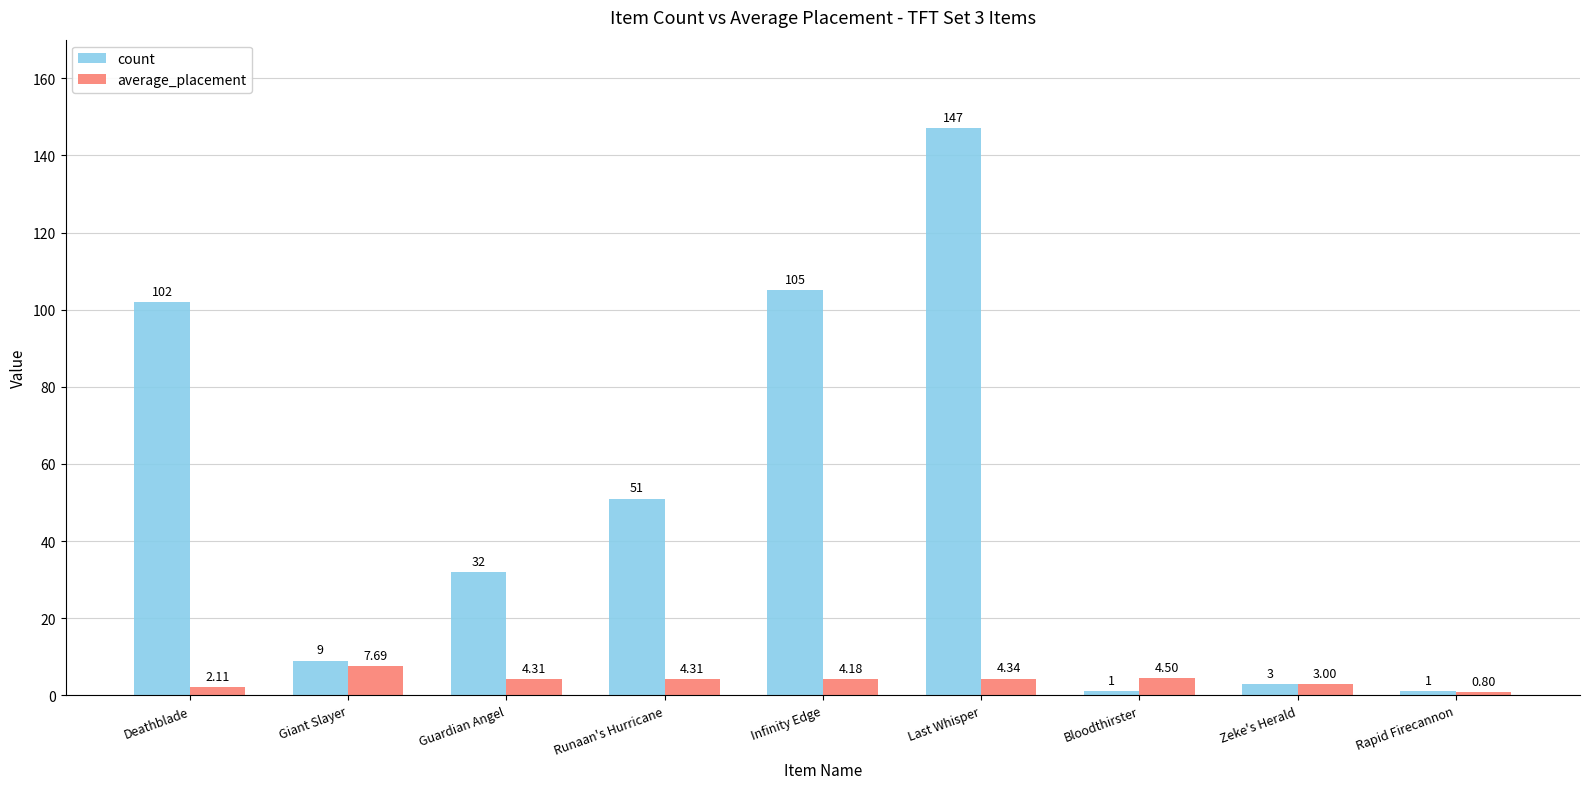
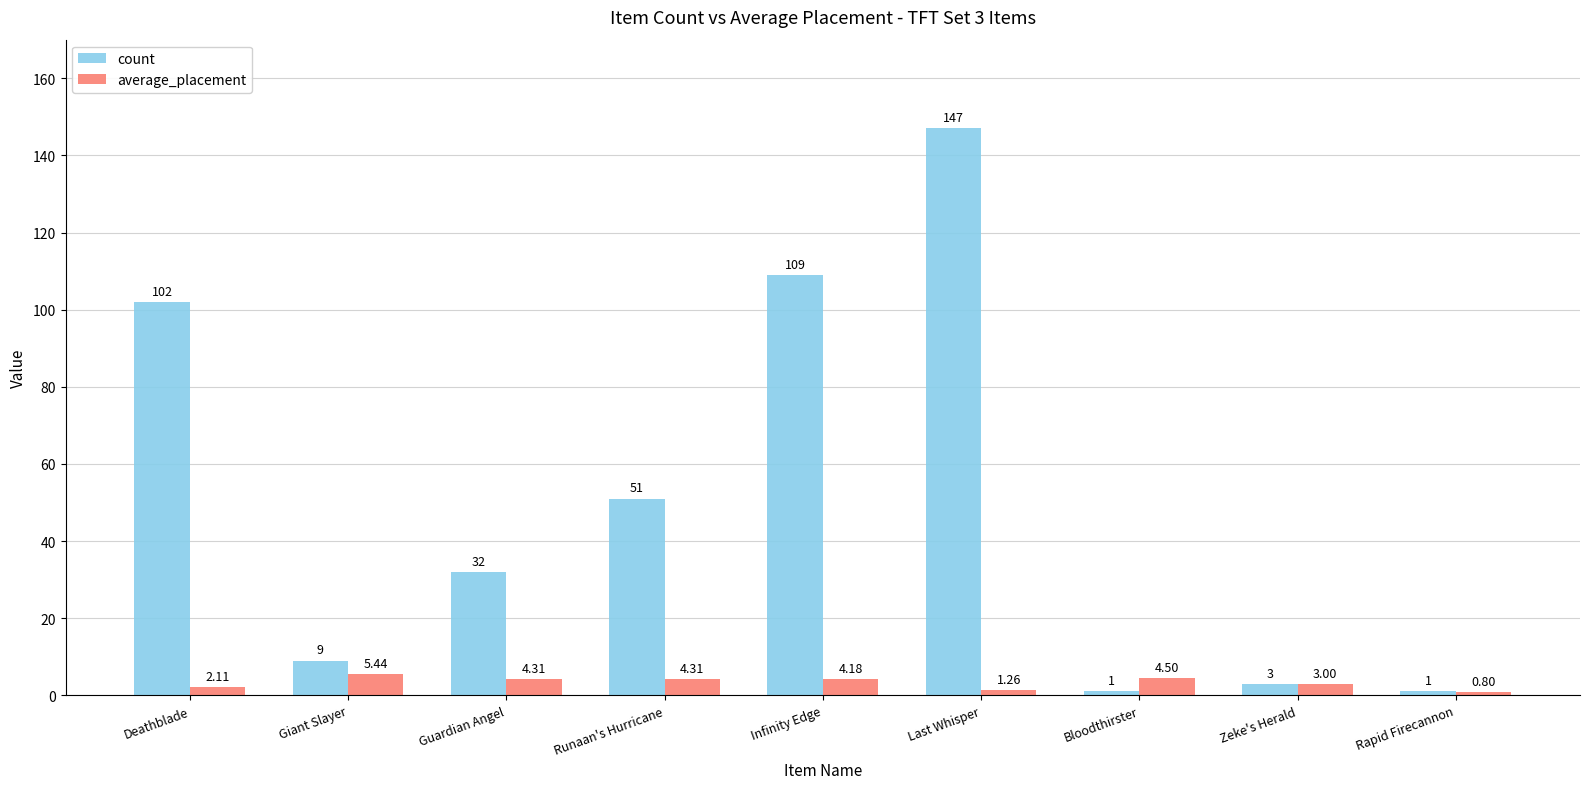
  {
    "count": {
      "Deathblade": 102,
      "Giant Slayer": 9,
      "Guardian Angel": 32,
      "Runaan's Hurricane": 51,
-     "Infinity Edge": 105,
+     "Infinity Edge": 109,
      "Last Whisper": 147,
      "Bloodthirster": 1,
      "Zeke's Herald": 3,
      "Rapid Firecannon": 1
    },
    "average_placement": {
      "Deathblade": 2.11,
-     "Giant Slayer": 7.69,
+     "Giant Slayer": 5.44,
      "Guardian Angel": 4.31,
      "Runaan's Hurricane": 4.31,
      "Infinity Edge": 4.18,
-     "Last Whisper": 4.34,
+     "Last Whisper": 1.26,
      "Bloodthirster": 4.50,
      "Zeke's Herald": 3.00,
      "Rapid Firecannon": 0.80
    }
  }
